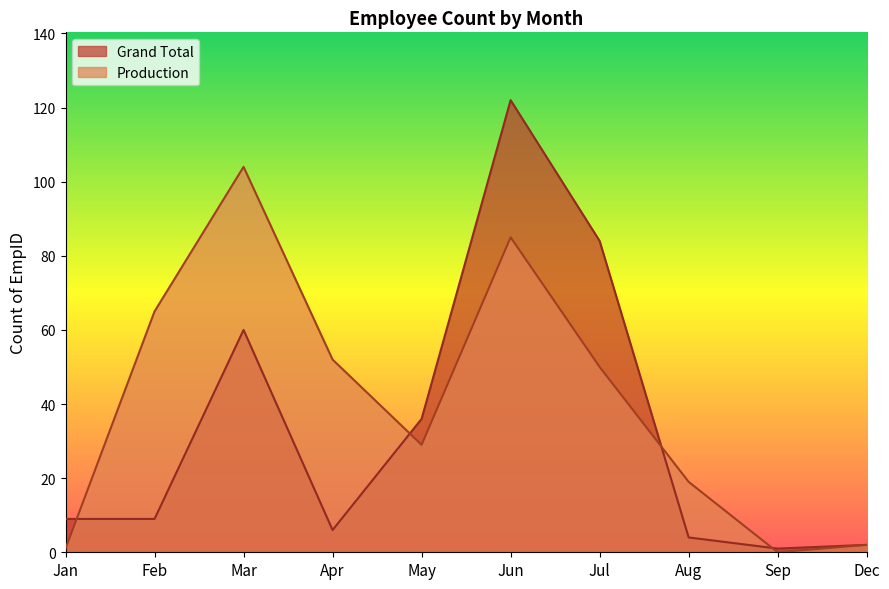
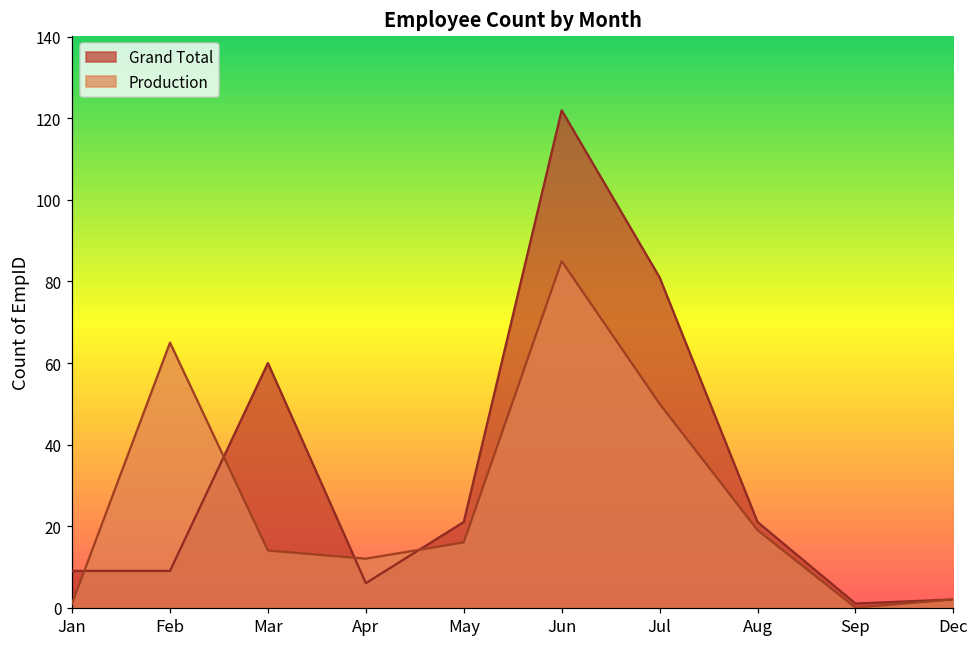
  {
    "Grand Total": {
      "Jan": 9,
      "Feb": 9,
      "Mar": 60,
      "Apr": 6,
-     "May": 36,
+     "May": 21,
      "Jun": 122,
-     "Jul": 84,
-     "Aug": 4,
+     "Jul": 81,
+     "Aug": 21,
      "Sep": 1
    },
    "Production": {
      "Jan": 1,
      "Feb": 65,
-     "Mar": 104,
-     "Apr": 52,
-     "May": 29,
+     "Mar": 14,
+     "Apr": 12,
+     "May": 16,
      "Jun": 85,
      "Jul": 50,
      "Aug": 19,
      "Sep": 0
    }
  }
